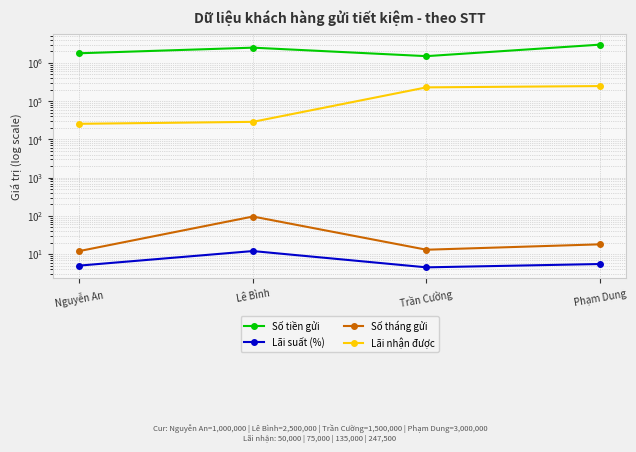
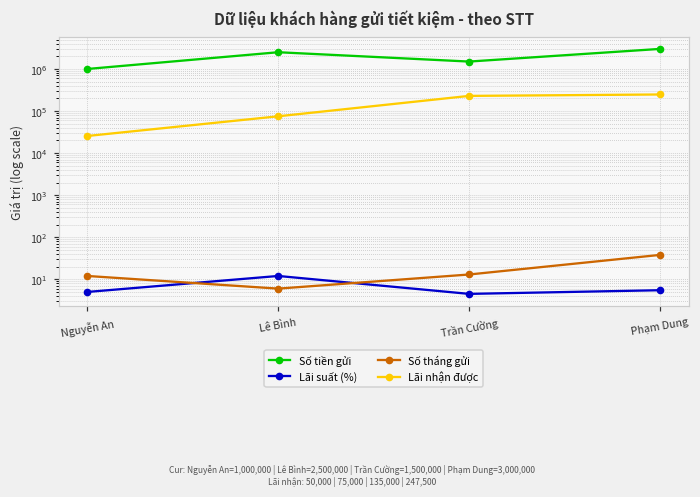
  {
    "Số tiền gửi": {
-     "Nguyễn An": 2000000,
+     "Nguyễn An": 1000000,
      "Lê Bình": 3000000,
      "Trần Cường": 1500000,
      "Phạm Dung": 3000000
    },
    "Lãi suất (%)": {
      "Nguyễn An": 5,
      "Lê Bình": 12,
      "Trần Cường": 5,
      "Phạm Dung": 6
    },
    "Số tháng gửi": {
      "Nguyễn An": 12,
-     "Lê Bình": 100,
+     "Lê Bình": 6,
      "Trần Cường": 13,
-     "Phạm Dung": 20
+     "Phạm Dung": 40
    },
    "Lãi nhận được": {
      "Nguyễn An": 30000,
-     "Lê Bình": 30000,
+     "Lê Bình": 80000,
      "Trần Cường": 200000,
      "Phạm Dung": 200000
    }
  }
